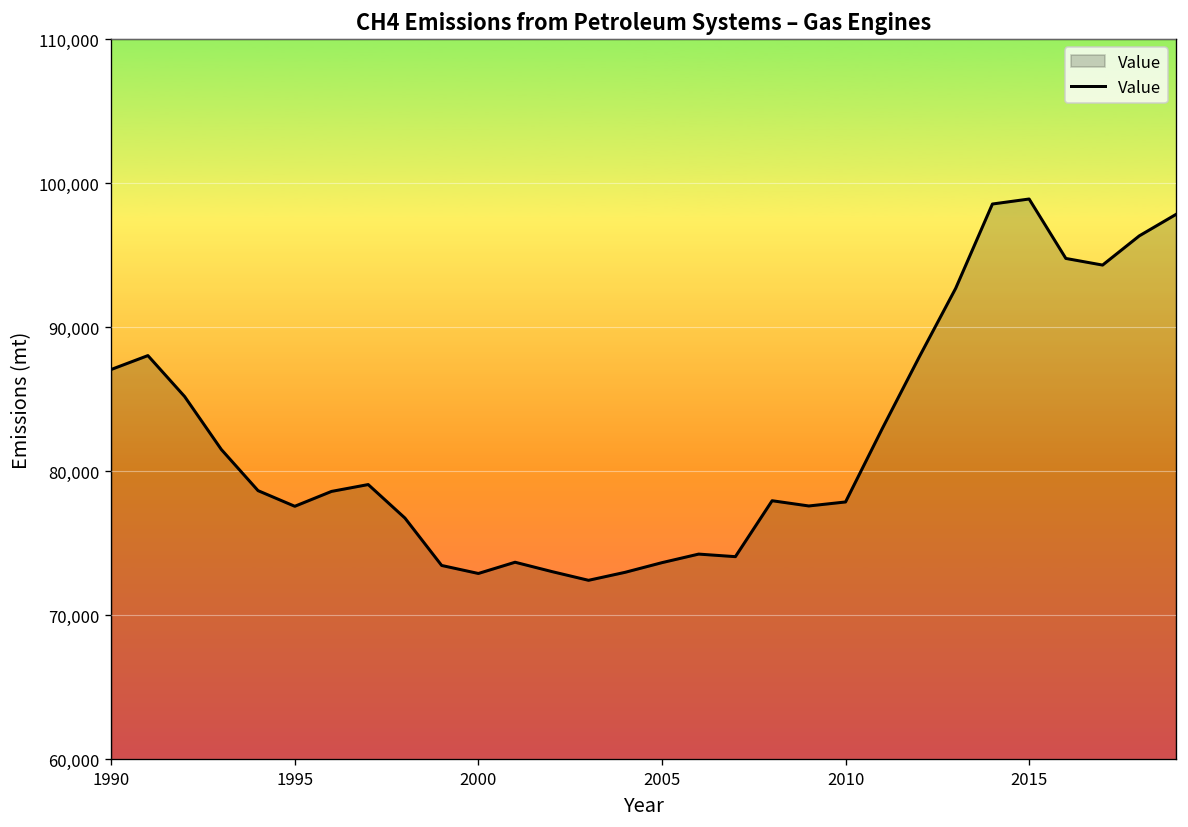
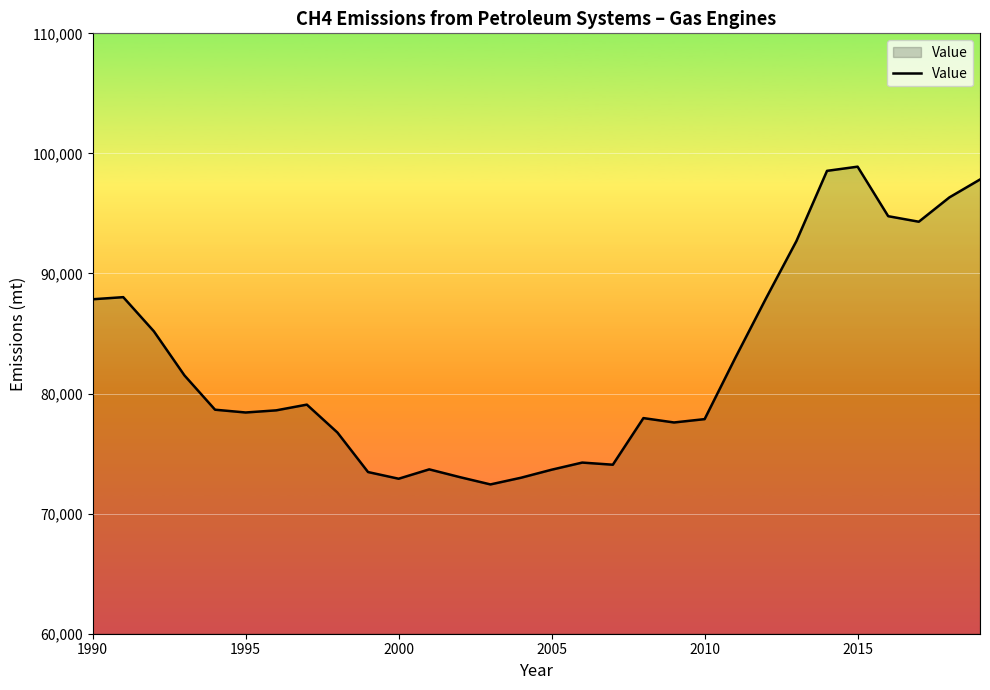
  {
-   "1990": "87,100",
-   "1995": "77,600",
+   "1990": "87,900",
+   "1995": "78,400",
    "2000": "72,900",
    "2005": "73,700",
    "2010": "77,900",
    "2015": "98,900"
  }
